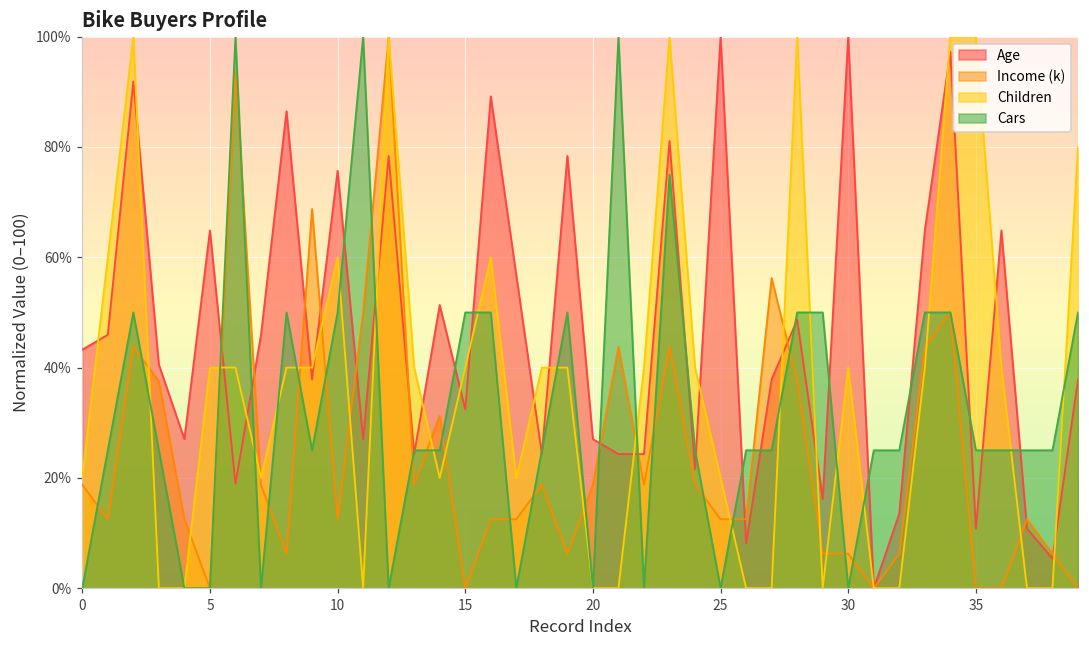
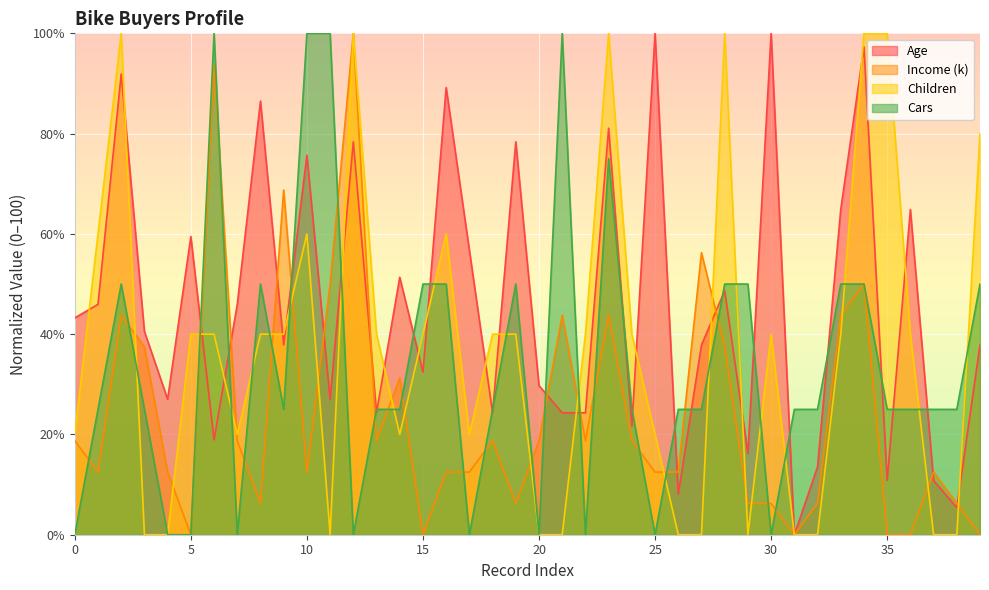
  {
    "Age": {
      "0": "43%",
-     "5": "65%",
+     "5": "59%",
      "10": "76%",
      "15": "32%",
-     "20": "27%",
+     "20": "30%",
      "25": "100%",
      "30": "100%",
      "35": "11%"
    },
    "Cars": {
      "0": "0%",
-     "10": "50%",
+     "10": "100%",
      "15": "50%",
      "25": "0%",
      "30": "0%",
      "35": "25%"
    }
  }
